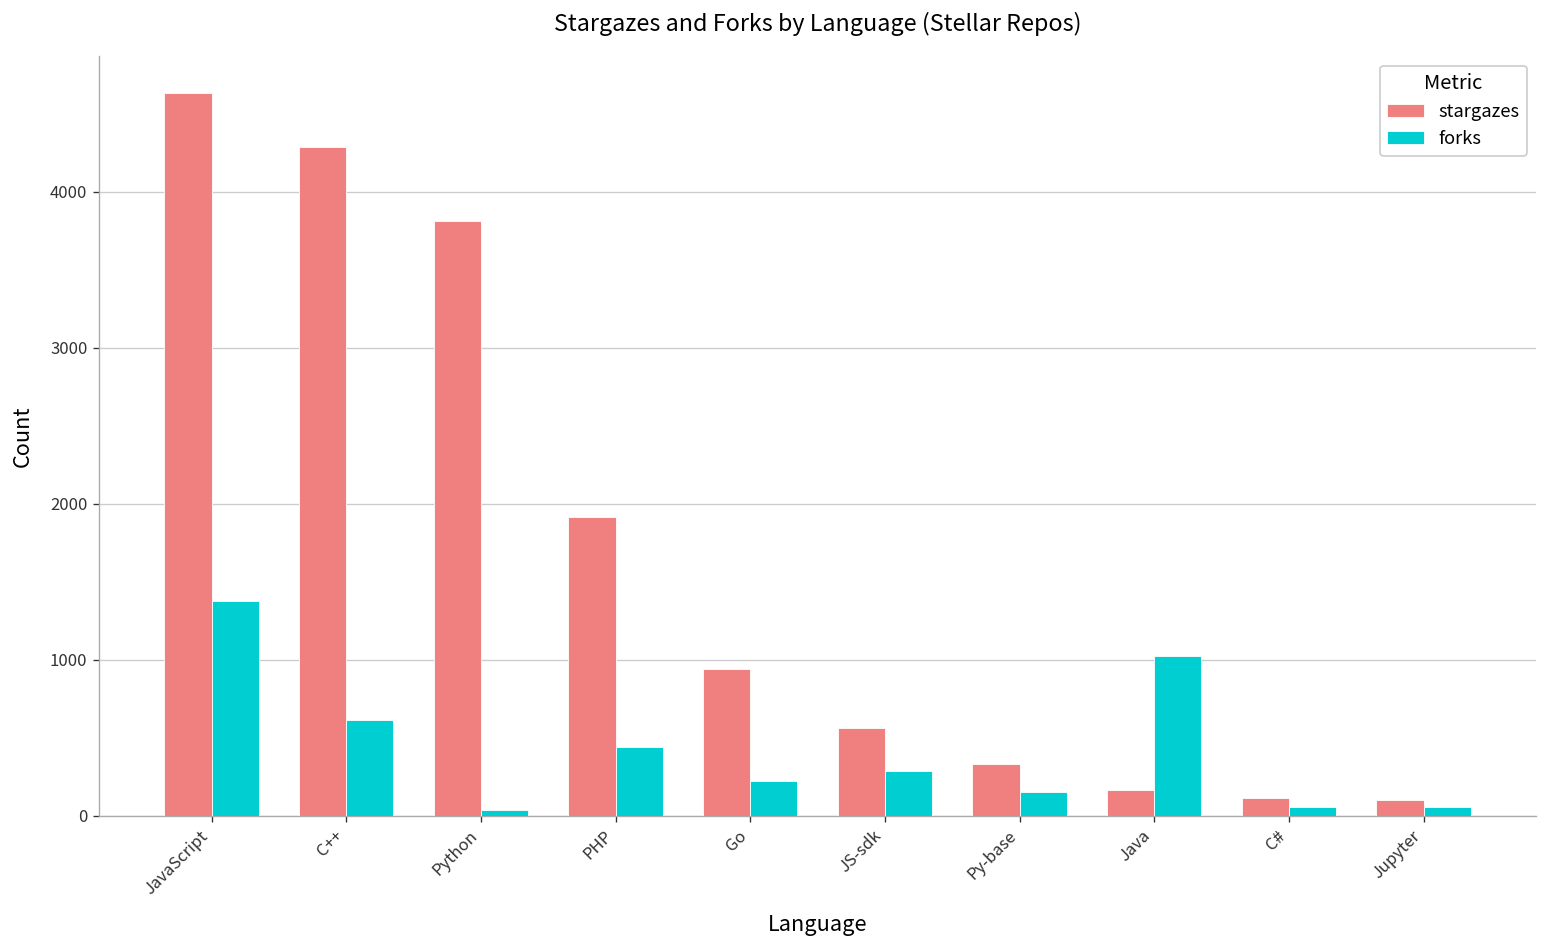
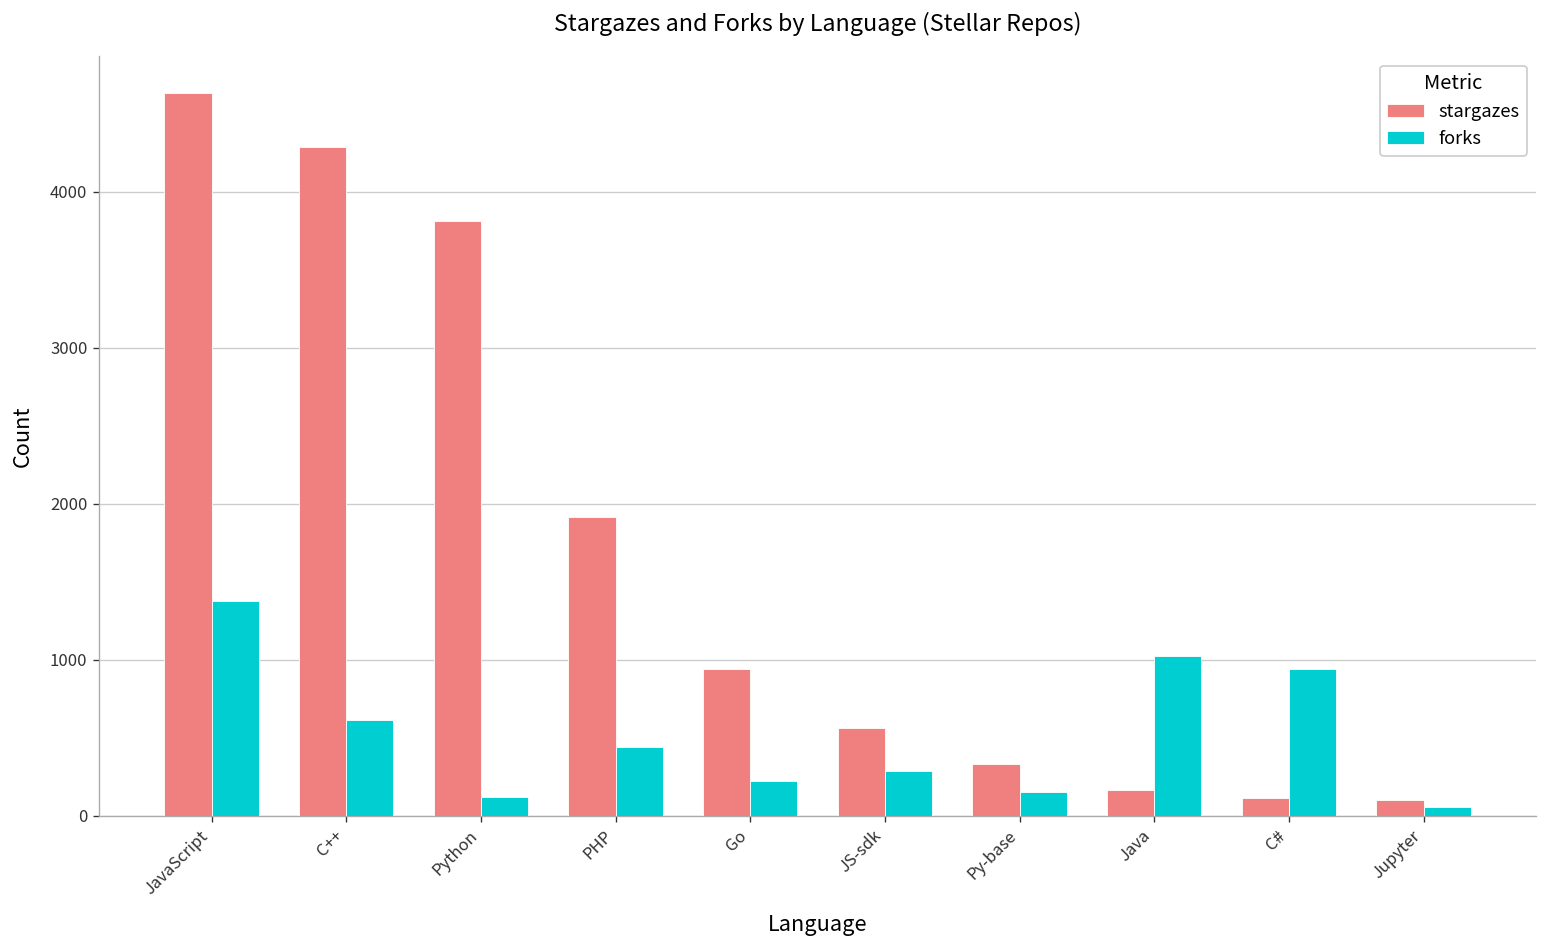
  {
    "stargazes": {
      "JavaScript": 4630,
      "C++": 4290,
      "Python": 3810,
      "PHP": 1920,
      "Go": 940,
      "JS-sdk": 560,
      "Py-base": 330,
      "Java": 160,
      "C#": 120,
      "Jupyter": 100
    },
    "forks": {
      "JavaScript": 1380,
      "C++": 610,
-     "Python": 40,
+     "Python": 120,
      "PHP": 440,
      "Go": 220,
      "JS-sdk": 290,
      "Py-base": 160,
      "Java": 1030,
-     "C#": 50,
+     "C#": 940,
      "Jupyter": 60
    }
  }
